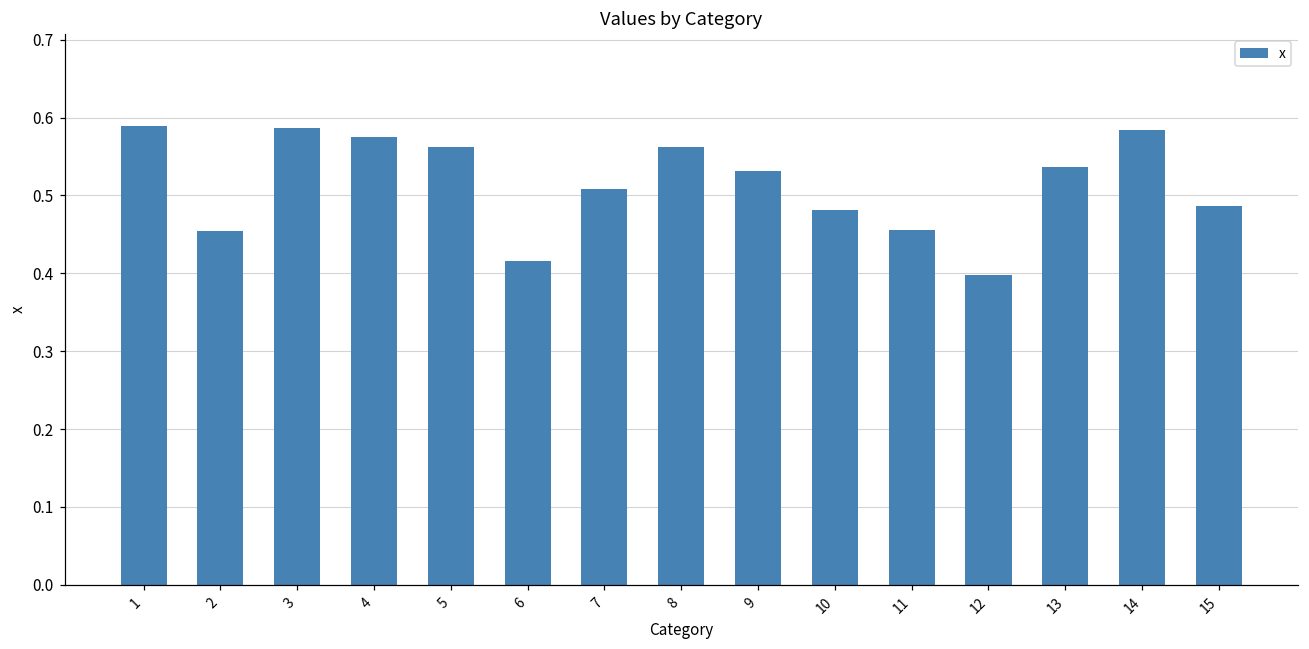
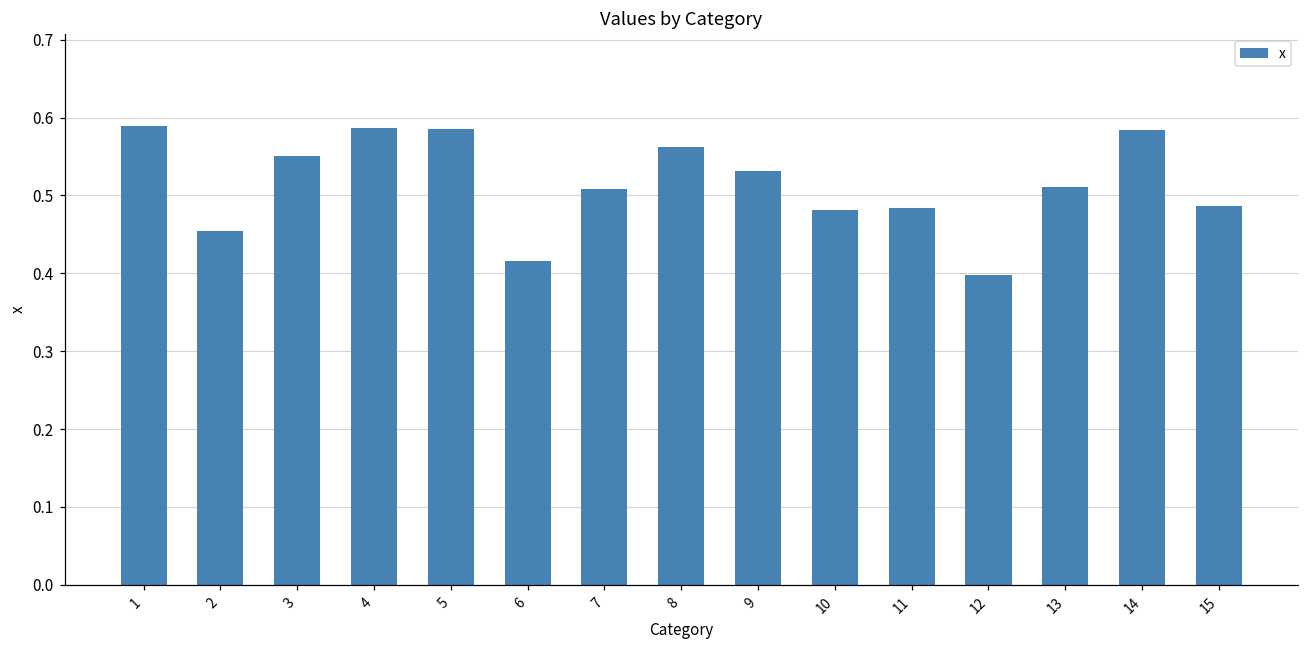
  {
    "1": 0.59,
    "2": 0.45,
-   "3": 0.59,
-   "4": 0.58,
-   "5": 0.56,
+   "3": 0.55,
+   "4": 0.59,
+   "5": 0.59,
    "6": 0.42,
    "7": 0.51,
    "8": 0.56,
    "9": 0.53,
    "10": 0.48,
-   "11": 0.46,
+   "11": 0.48,
    "12": 0.40,
-   "13": 0.54,
+   "13": 0.51,
    "14": 0.58,
    "15": 0.49
  }
